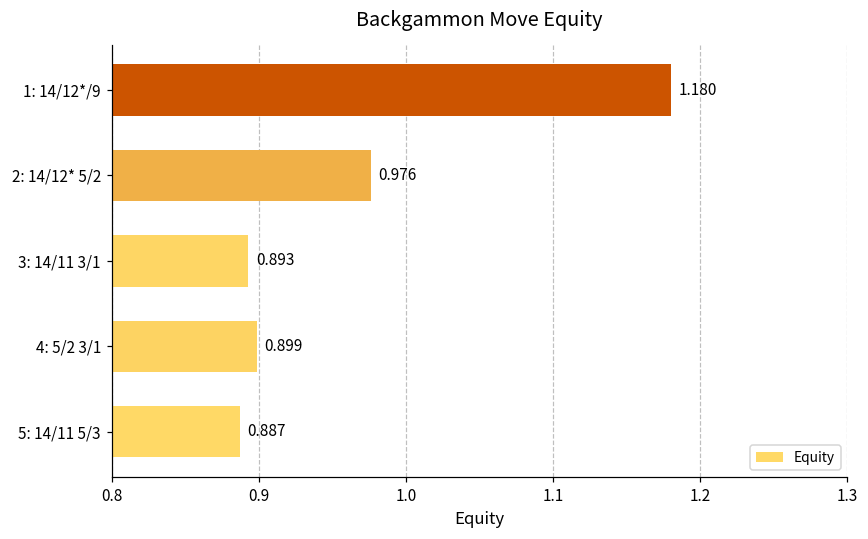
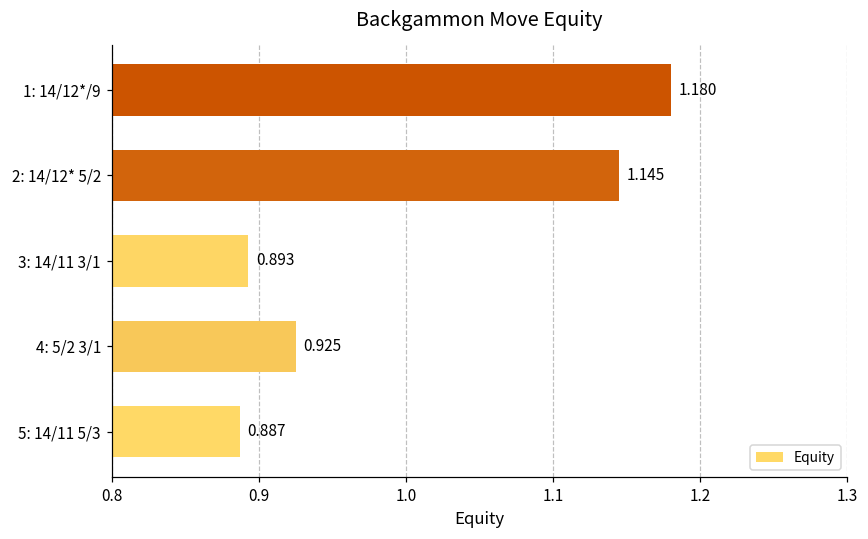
  {
    "1: 14/12*/9": 1.180,
-   "2: 14/12* 5/2": 0.976,
+   "2: 14/12* 5/2": 1.145,
    "3: 14/11 3/1": 0.893,
-   "4: 5/2 3/1": 0.899,
+   "4: 5/2 3/1": 0.925,
    "5: 14/11 5/3": 0.887
  }
